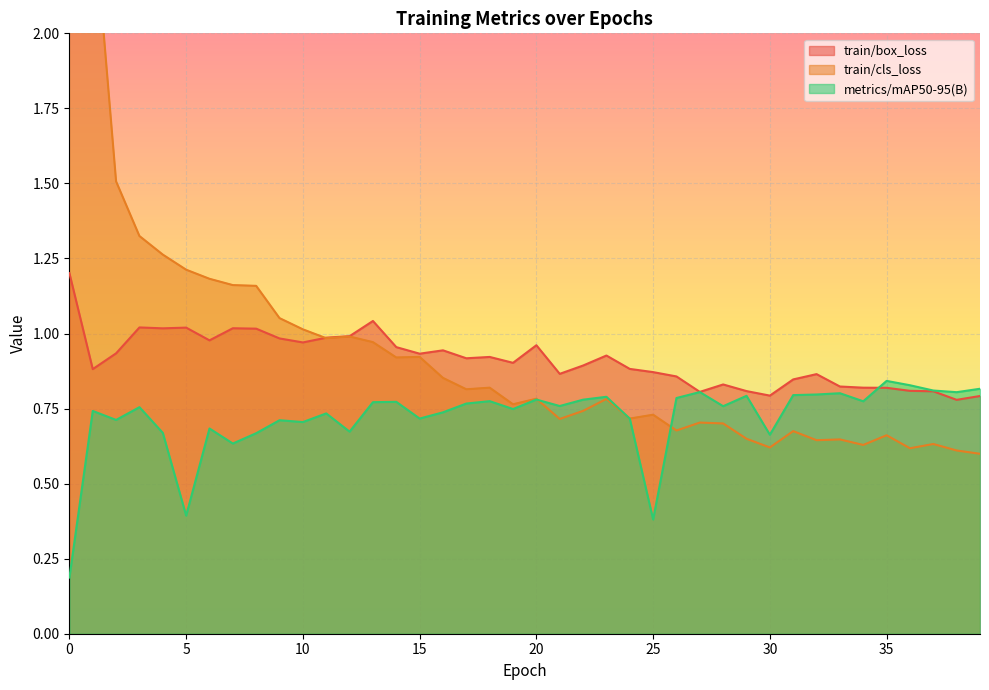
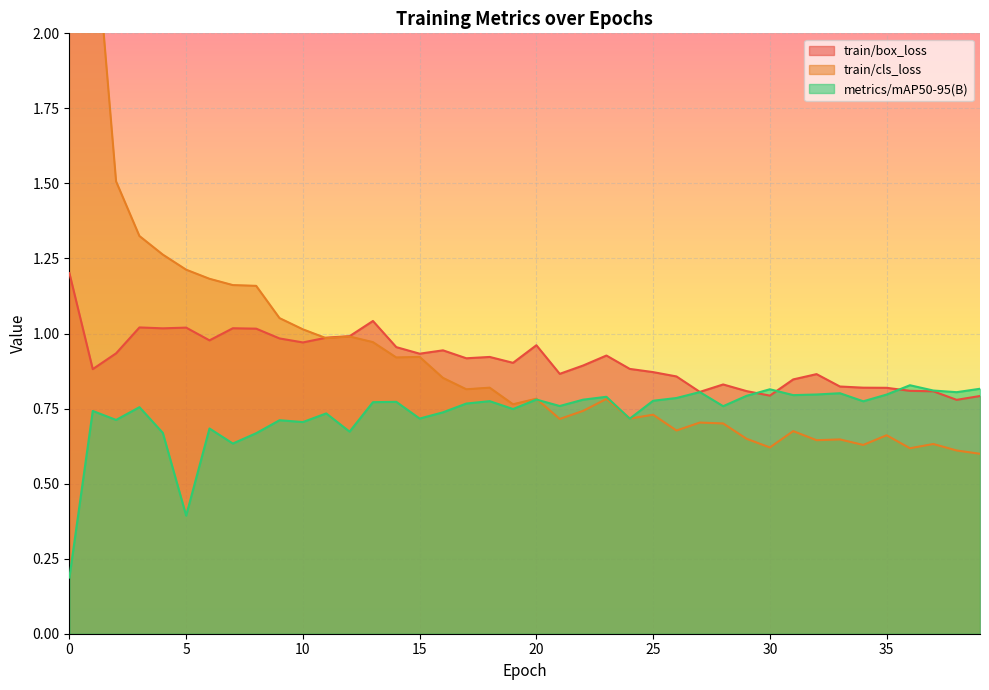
  {
    "metrics/mAP50-95(B)": {
      "0": 0.19,
      "5": 0.39,
      "10": 0.71,
      "15": 0.72,
-     "25": 0.38,
-     "30": 0.66,
-     "35": 0.84
+     "25": 0.78,
+     "30": 0.81,
+     "35": 0.80
    }
  }
